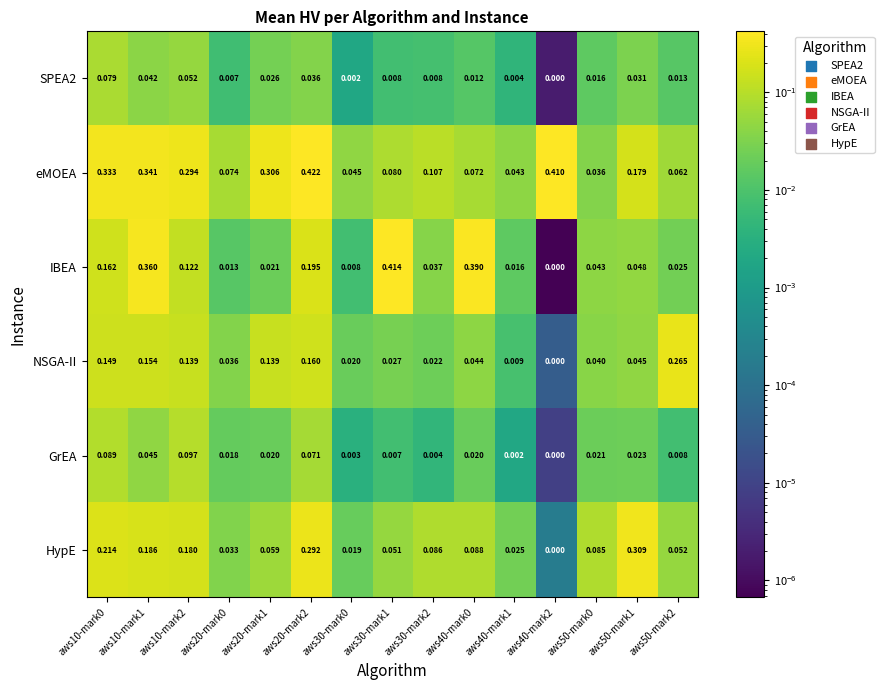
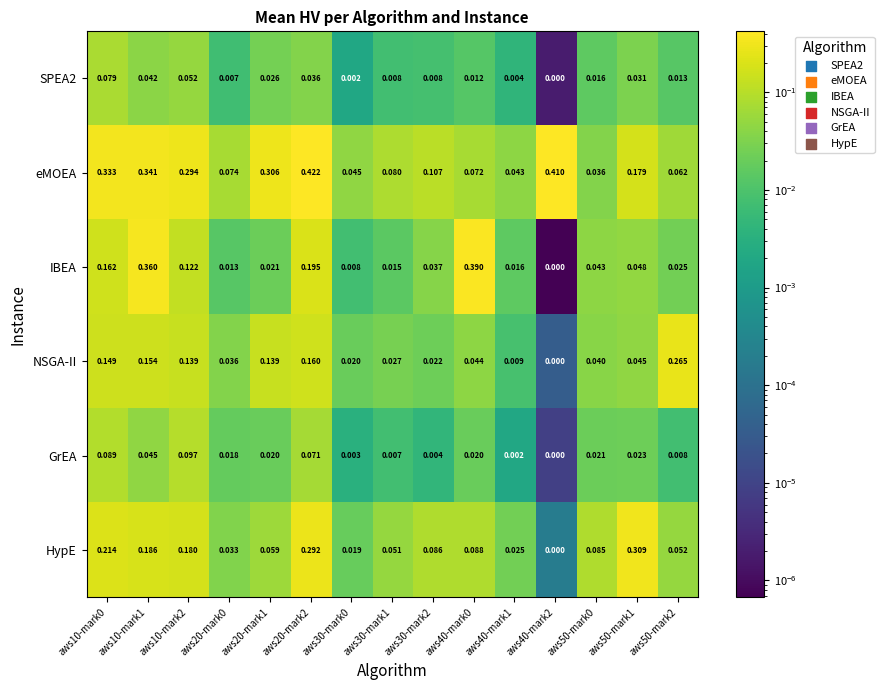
  {
    "SPEA2": {
      "aws10-mark0": 0.079,
      "aws10-mark1": 0.042,
      "aws10-mark2": 0.052,
      "aws20-mark0": 0.007,
      "aws20-mark1": 0.026,
      "aws20-mark2": 0.036,
      "aws30-mark0": 0.002,
      "aws30-mark1": 0.008,
      "aws30-mark2": 0.008,
      "aws40-mark0": 0.012,
      "aws40-mark1": 0.004,
      "aws40-mark2": 0.000,
      "aws50-mark0": 0.016,
      "aws50-mark1": 0.031,
      "aws50-mark2": 0.013
    },
    "eMOEA": {
      "aws10-mark0": 0.333,
      "aws10-mark1": 0.341,
      "aws10-mark2": 0.294,
      "aws20-mark0": 0.074,
      "aws20-mark1": 0.306,
      "aws20-mark2": 0.422,
      "aws30-mark0": 0.045,
      "aws30-mark1": 0.080,
      "aws30-mark2": 0.107,
      "aws40-mark0": 0.072,
      "aws40-mark1": 0.043,
      "aws40-mark2": 0.410,
      "aws50-mark0": 0.036,
      "aws50-mark1": 0.179,
      "aws50-mark2": 0.062
    },
    "IBEA": {
      "aws10-mark0": 0.162,
      "aws10-mark1": 0.360,
      "aws10-mark2": 0.122,
      "aws20-mark0": 0.013,
      "aws20-mark1": 0.021,
      "aws20-mark2": 0.195,
      "aws30-mark0": 0.008,
-     "aws30-mark1": 0.414,
+     "aws30-mark1": 0.015,
      "aws30-mark2": 0.037,
      "aws40-mark0": 0.390,
      "aws40-mark1": 0.016,
      "aws40-mark2": 0.000,
      "aws50-mark0": 0.043,
      "aws50-mark1": 0.048,
      "aws50-mark2": 0.025
    },
    "NSGA-II": {
      "aws10-mark0": 0.149,
      "aws10-mark1": 0.154,
      "aws10-mark2": 0.139,
      "aws20-mark0": 0.036,
      "aws20-mark1": 0.139,
      "aws20-mark2": 0.160,
      "aws30-mark0": 0.020,
      "aws30-mark1": 0.027,
      "aws30-mark2": 0.022,
      "aws40-mark0": 0.044,
      "aws40-mark1": 0.009,
      "aws40-mark2": 0.000,
      "aws50-mark0": 0.040,
      "aws50-mark1": 0.045,
      "aws50-mark2": 0.265
    },
    "GrEA": {
      "aws10-mark0": 0.089,
      "aws10-mark1": 0.045,
      "aws10-mark2": 0.097,
      "aws20-mark0": 0.018,
      "aws20-mark1": 0.020,
      "aws20-mark2": 0.071,
      "aws30-mark0": 0.003,
      "aws30-mark1": 0.007,
      "aws30-mark2": 0.004,
      "aws40-mark0": 0.020,
      "aws40-mark1": 0.002,
      "aws40-mark2": 0.000,
      "aws50-mark0": 0.021,
      "aws50-mark1": 0.023,
      "aws50-mark2": 0.008
    },
    "HypE": {
      "aws10-mark0": 0.214,
      "aws10-mark1": 0.186,
      "aws10-mark2": 0.180,
      "aws20-mark0": 0.033,
      "aws20-mark1": 0.059,
      "aws20-mark2": 0.292,
      "aws30-mark0": 0.019,
      "aws30-mark1": 0.051,
      "aws30-mark2": 0.086,
      "aws40-mark0": 0.088,
      "aws40-mark1": 0.025,
      "aws40-mark2": 0.000,
      "aws50-mark0": 0.085,
      "aws50-mark1": 0.309,
      "aws50-mark2": 0.052
    }
  }
